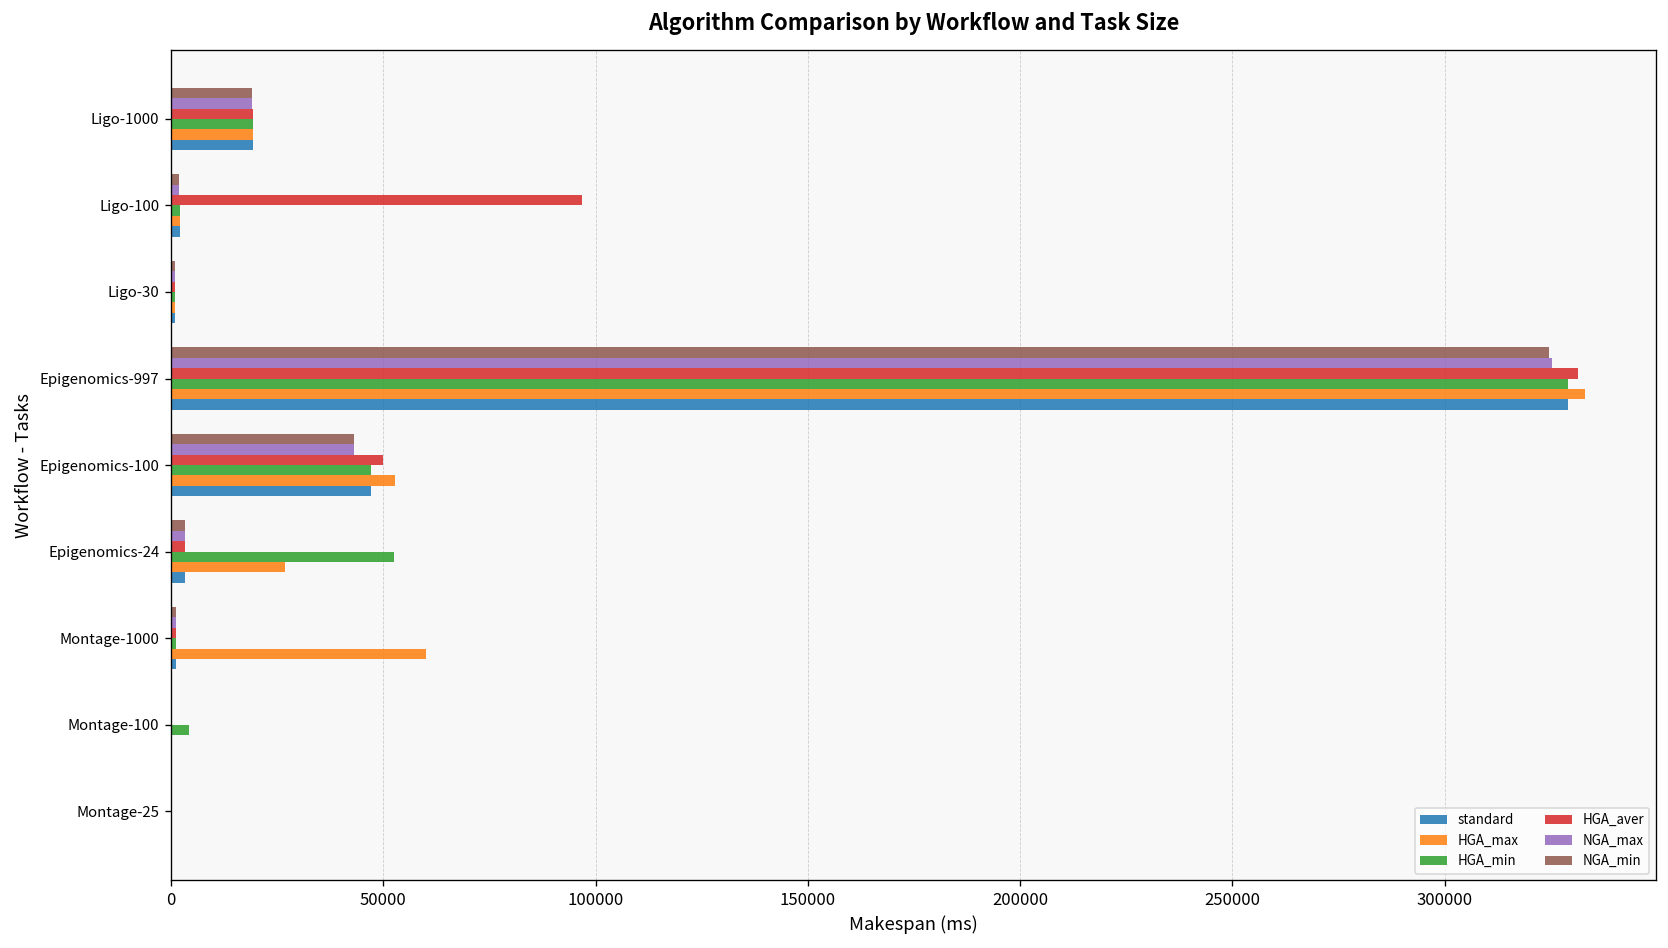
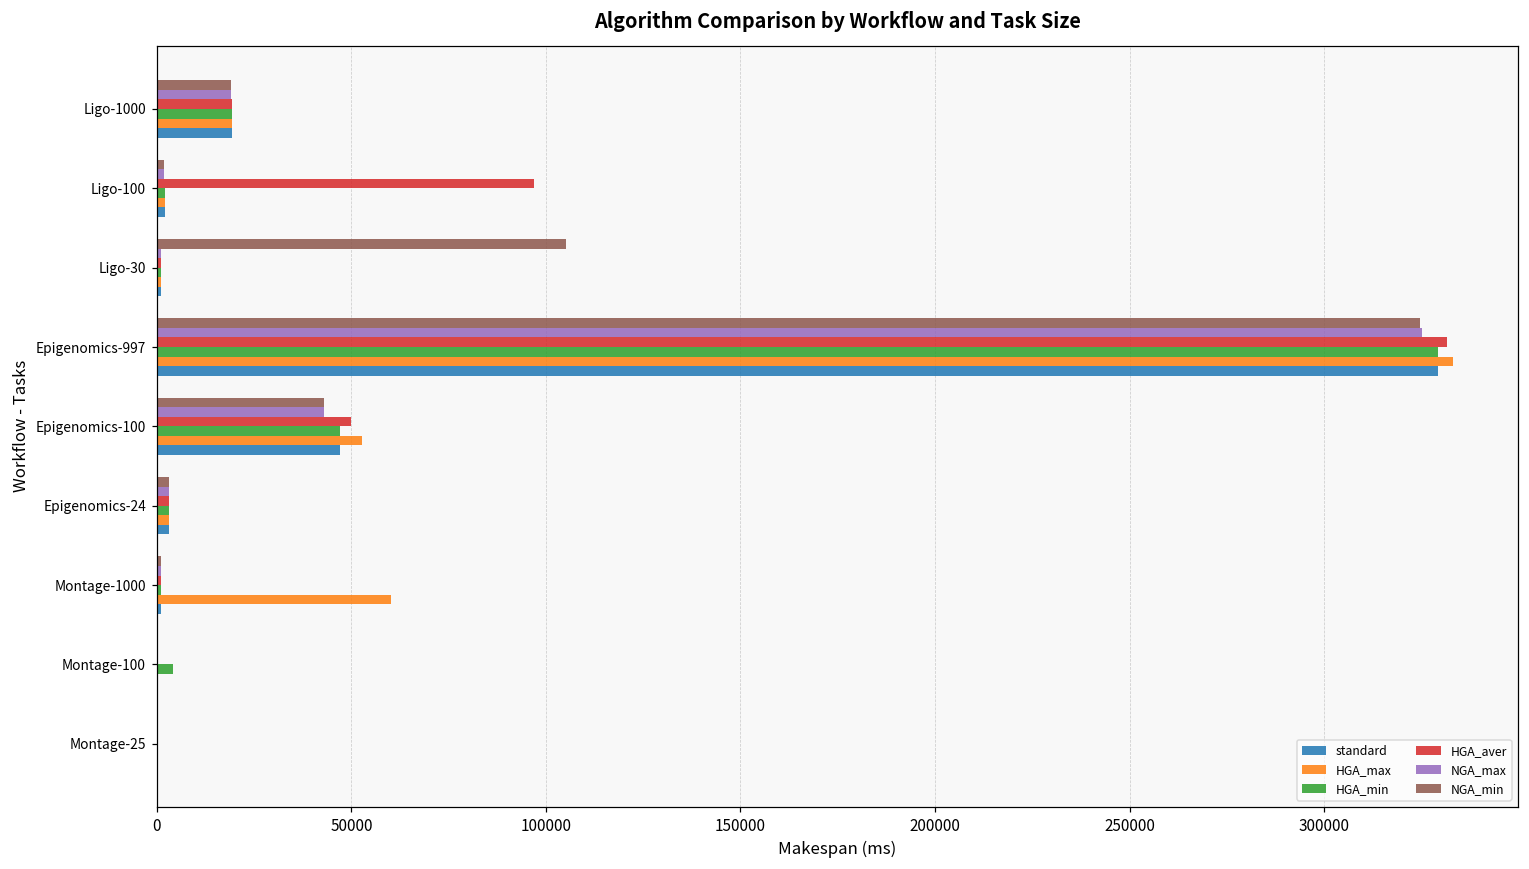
  {
    "standard": {
      "Ligo-1000": 19000,
      "Ligo-100": 2000,
      "Ligo-30": 1000,
      "Epigenomics-997": 329000,
      "Epigenomics-100": 47000,
      "Epigenomics-24": 3000,
      "Montage-1000": 1000
    },
    "HGA_max": {
      "Ligo-1000": 19000,
      "Ligo-100": 2000,
      "Ligo-30": 1000,
      "Epigenomics-997": 333000,
      "Epigenomics-100": 53000,
-     "Epigenomics-24": 27000,
+     "Epigenomics-24": 3000,
      "Montage-1000": 60000
    },
    "HGA_min": {
      "Ligo-1000": 19000,
      "Ligo-100": 2000,
      "Ligo-30": 1000,
      "Epigenomics-997": 329000,
      "Epigenomics-100": 47000,
-     "Epigenomics-24": 52000,
+     "Epigenomics-24": 3000,
      "Montage-1000": 1000,
      "Montage-100": 4000
    },
    "HGA_aver": {
      "Ligo-1000": 19000,
      "Ligo-100": 97000,
      "Ligo-30": 1000,
      "Epigenomics-997": 331000,
      "Epigenomics-100": 50000,
      "Epigenomics-24": 3000,
      "Montage-1000": 1000
    },
    "NGA_max": {
      "Ligo-1000": 19000,
      "Ligo-100": 2000,
      "Ligo-30": 1000,
      "Epigenomics-997": 325000,
      "Epigenomics-100": 43000,
      "Epigenomics-24": 3000,
      "Montage-1000": 1000
    },
    "NGA_min": {
      "Ligo-1000": 19000,
      "Ligo-100": 2000,
-     "Ligo-30": 1000,
+     "Ligo-30": 105000,
      "Epigenomics-997": 324000,
      "Epigenomics-100": 43000,
      "Epigenomics-24": 3000,
      "Montage-1000": 1000
    }
  }
